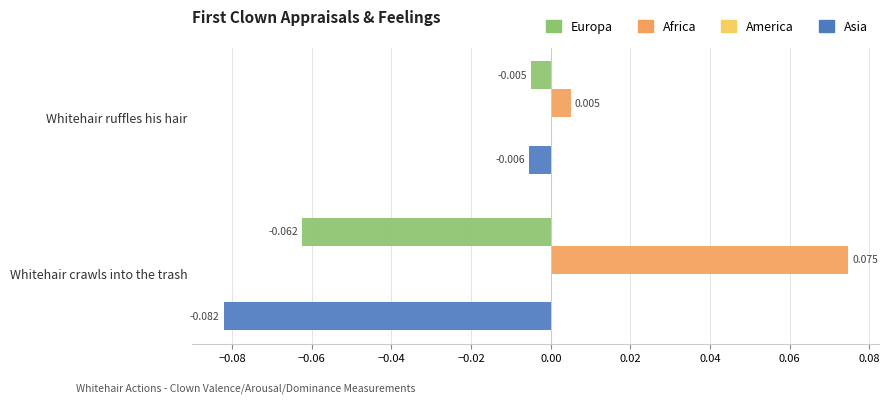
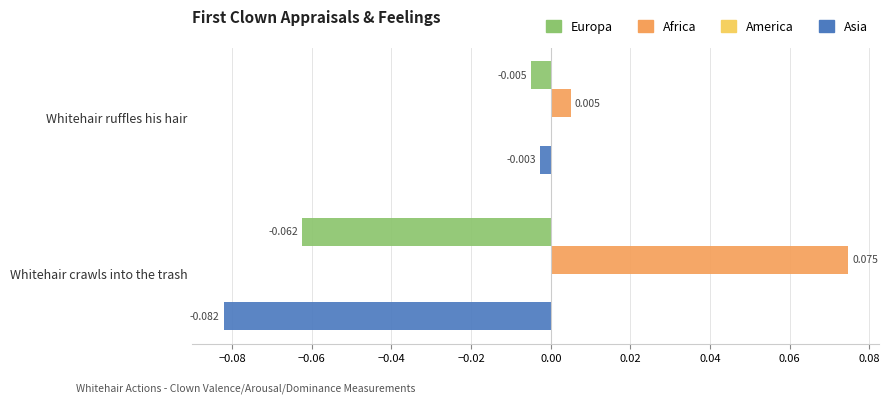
  {
    "Europa": {
      "Whitehair ruffles his hair": -0.005,
      "Whitehair crawls into the trash": -0.062
    },
    "Asia": {
-     "Whitehair ruffles his hair": -0.006,
+     "Whitehair ruffles his hair": -0.003,
      "Whitehair crawls into the trash": -0.082
    }
  }
